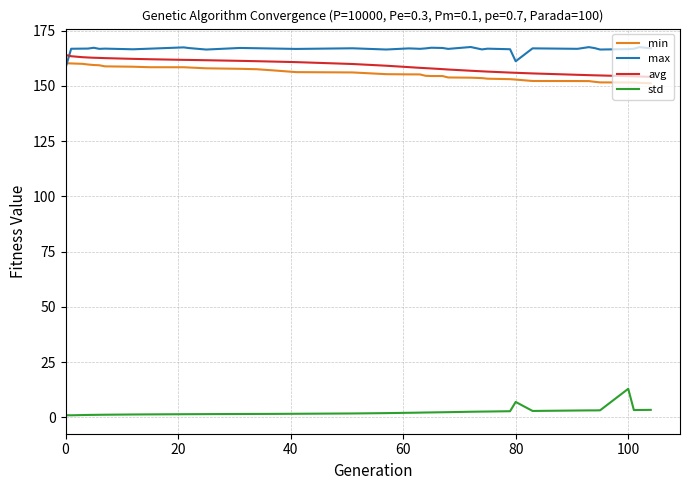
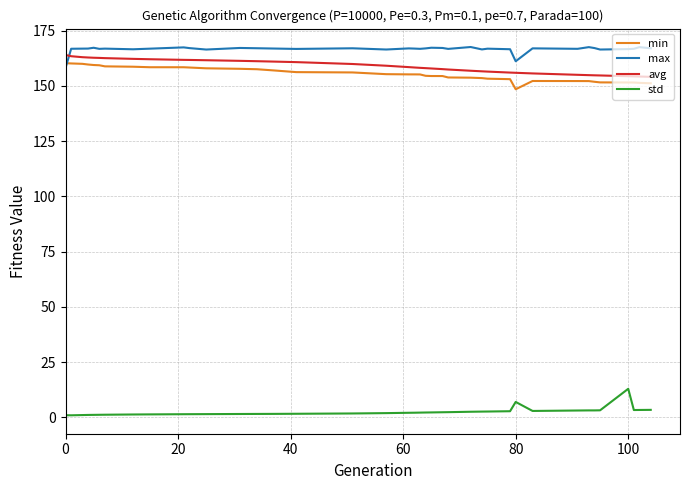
  {
    "min": {
      "0": 160,
-     "80": 153
+     "80": 148
    },
    "max": {
      "0": 158,
      "80": 161
    },
    "avg": {
      "0": 164,
      "80": 156
    },
    "std": {
      "0": 1,
      "80": 7,
      "100": 13
    }
  }
